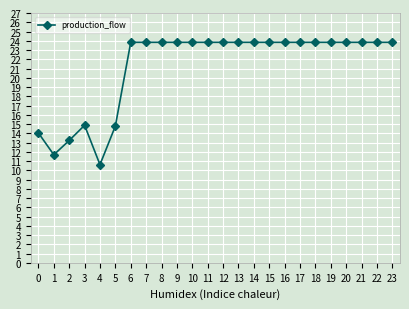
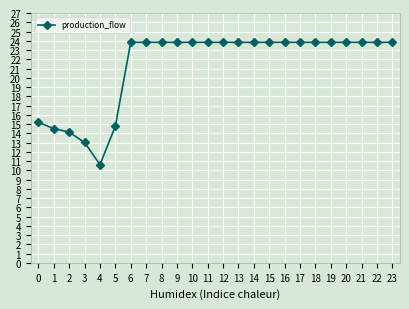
  {
-   "0": 14,
-   "1": 12,
-   "2": 13,
-   "3": 15,
+   "0": 15,
+   "1": 15,
+   "2": 14,
+   "3": 13,
    "4": 11,
    "5": 15,
    "6": 24,
    "7": 24,
    "8": 24,
    "9": 24,
    "10": 24,
    "11": 24,
    "12": 24,
    "13": 24,
    "14": 24,
    "15": 24,
    "16": 24,
    "17": 24,
    "18": 24,
    "19": 24,
    "20": 24,
    "21": 24,
    "22": 24,
    "23": 24
  }
